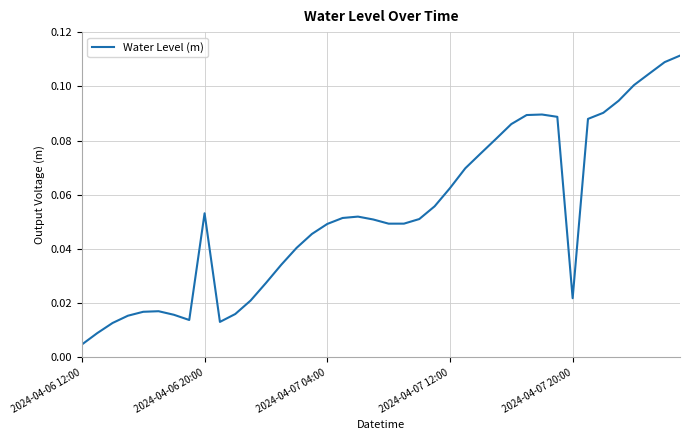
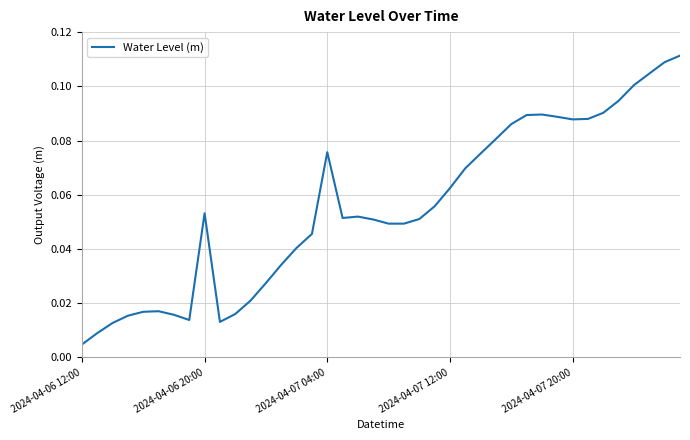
  {
    "2024-04-06 12:00": 0.005,
    "2024-04-06 20:00": 0.053,
-   "2024-04-07 04:00": 0.049,
+   "2024-04-07 04:00": 0.076,
    "2024-04-07 12:00": 0.062,
-   "2024-04-07 20:00": 0.022
+   "2024-04-07 20:00": 0.088
  }
